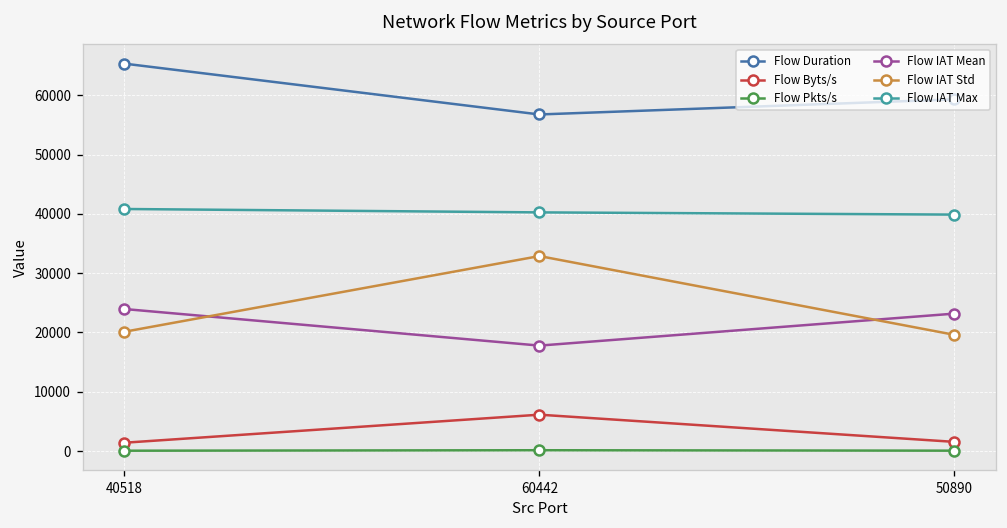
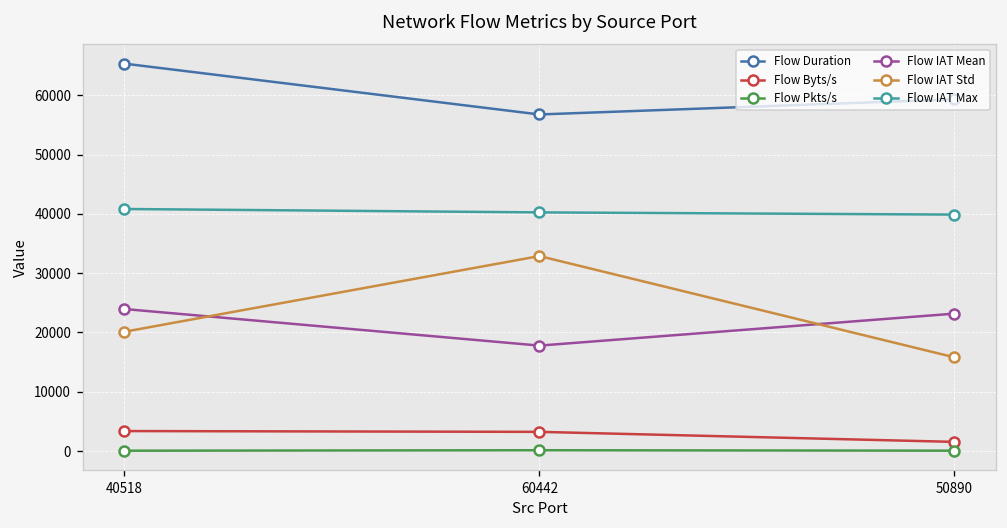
  {
    "Flow Byts/s": {
-     "40518": 1000,
-     "60442": 6000,
+     "40518": 3000,
+     "60442": 3000,
      "50890": 2000
    },
    "Flow Pkts/s": {
      "40518": 0,
      "60442": 0,
      "50890": 0
    },
    "Flow IAT Mean": {
      "40518": 24000,
      "60442": 18000,
      "50890": 23000
    },
    "Flow IAT Std": {
      "40518": 20000,
      "60442": 33000,
-     "50890": 20000
+     "50890": 16000
    }
  }
